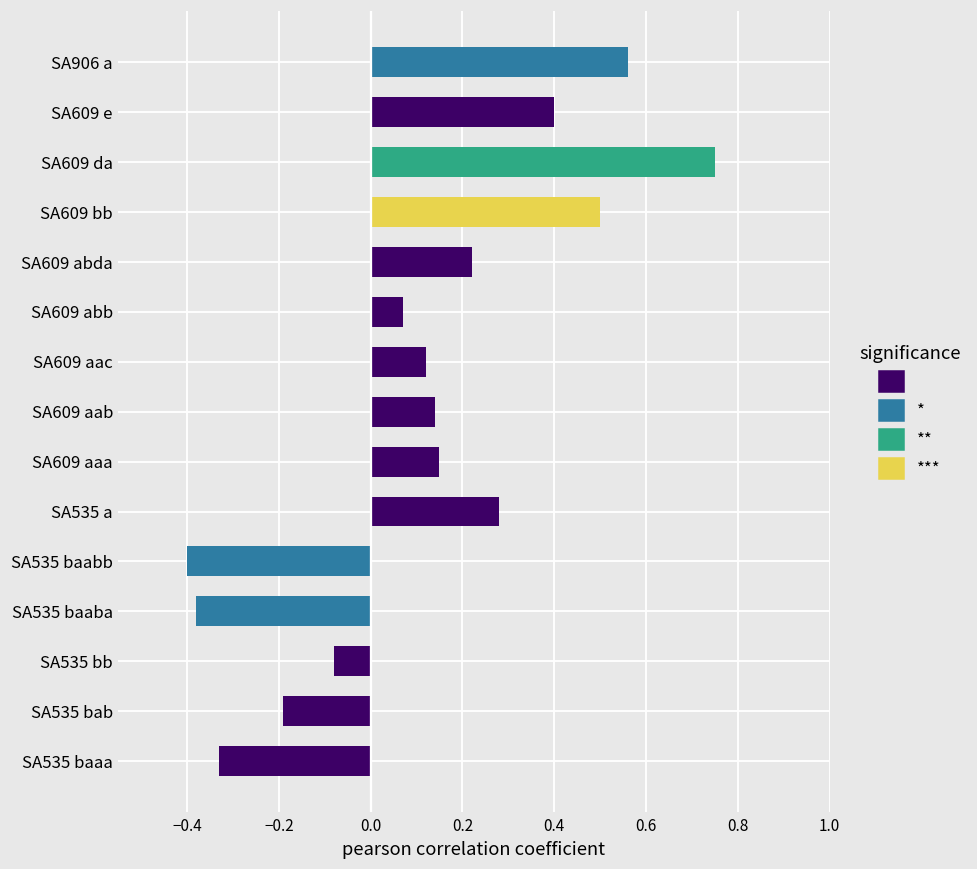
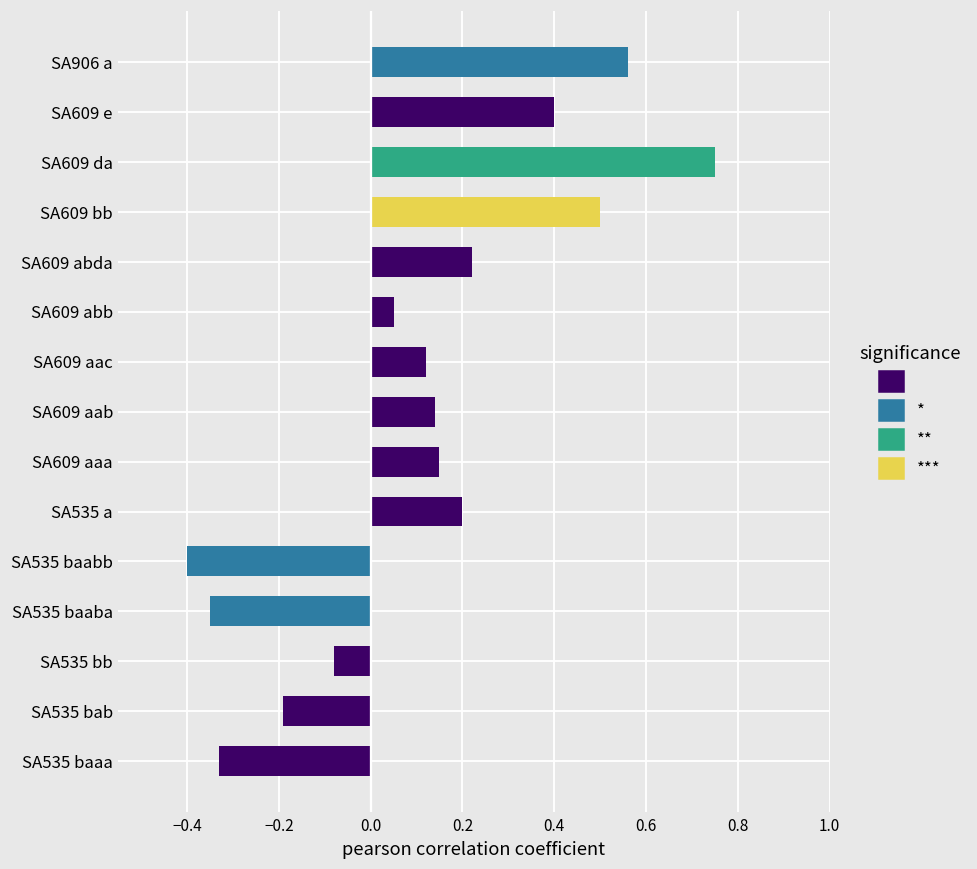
  {
    "SA906 a": 0.56,
    "SA609 e": 0.40,
    "SA609 da": 0.75,
    "SA609 bb": 0.50,
    "SA609 abda": 0.22,
-   "SA609 abb": 0.07,
+   "SA609 abb": 0.05,
    "SA609 aac": 0.12,
    "SA609 aab": 0.14,
    "SA609 aaa": 0.15,
-   "SA535 a": 0.28,
+   "SA535 a": 0.20,
    "SA535 baabb": -0.40,
-   "SA535 baaba": -0.38,
+   "SA535 baaba": -0.35,
    "SA535 bb": -0.08,
    "SA535 bab": -0.19,
    "SA535 baaa": -0.33
  }
